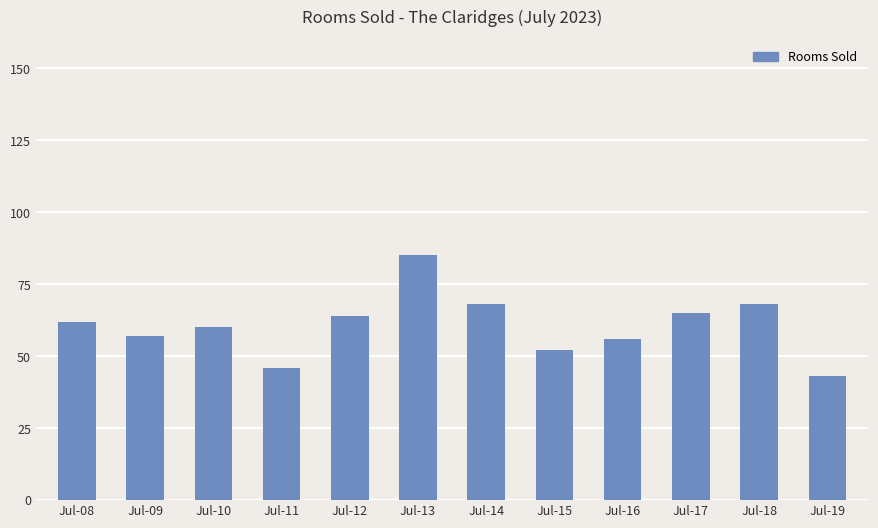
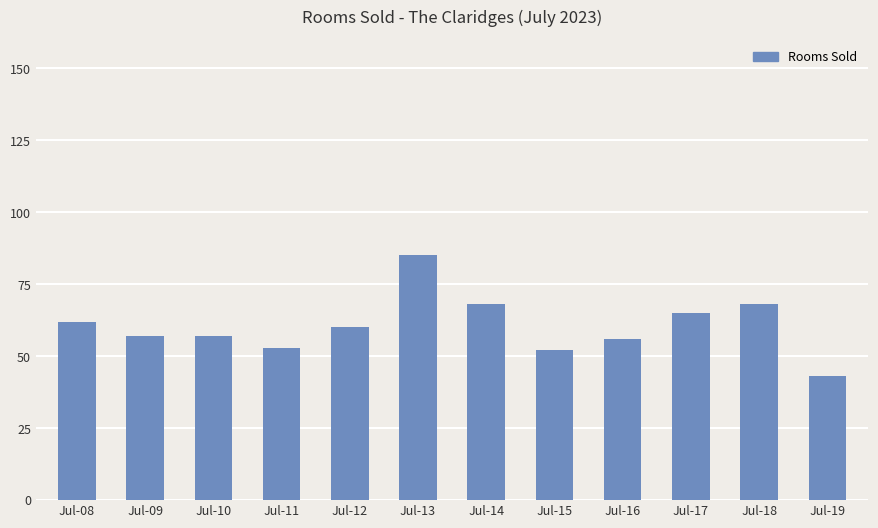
  {
    "Jul-08": 62,
    "Jul-09": 57,
-   "Jul-10": 60,
-   "Jul-11": 46,
-   "Jul-12": 64,
+   "Jul-10": 57,
+   "Jul-11": 53,
+   "Jul-12": 60,
    "Jul-13": 85,
    "Jul-14": 68,
    "Jul-15": 52,
    "Jul-16": 56,
    "Jul-17": 65,
    "Jul-18": 68,
    "Jul-19": 43
  }
